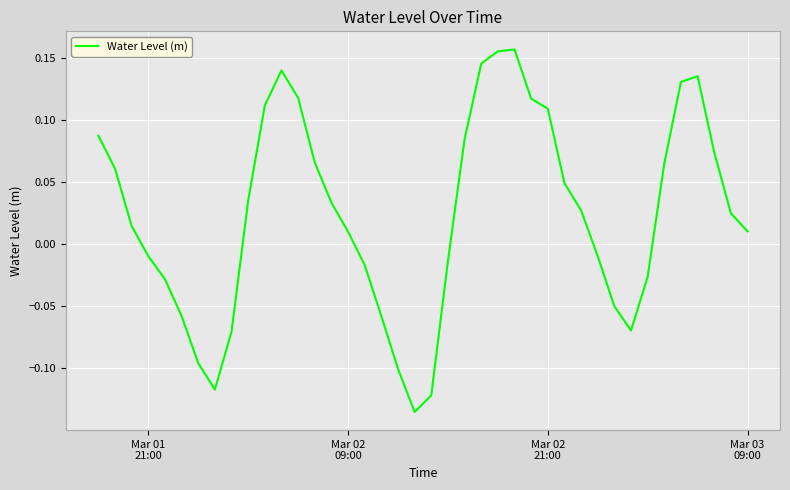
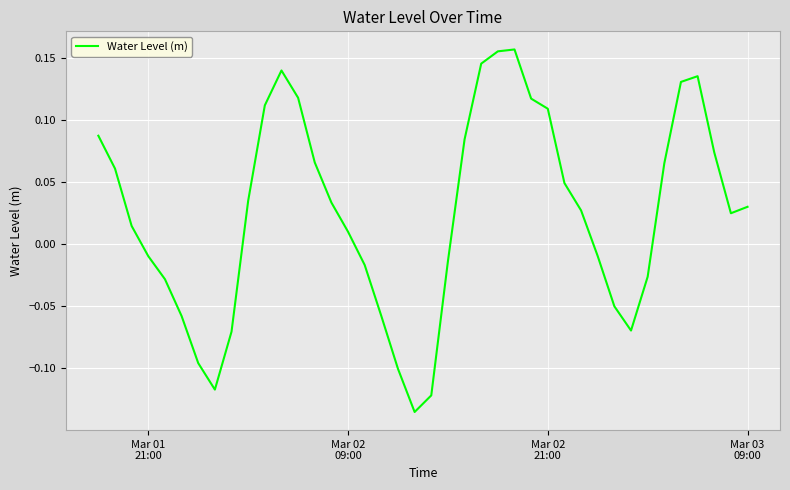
  {
    "Mar 01 21:00": -0.010,
    "Mar 02 09:00": 0.010,
    "Mar 02 21:00": 0.109,
-   "Mar 03 09:00": 0.010
+   "Mar 03 09:00": 0.030
  }
